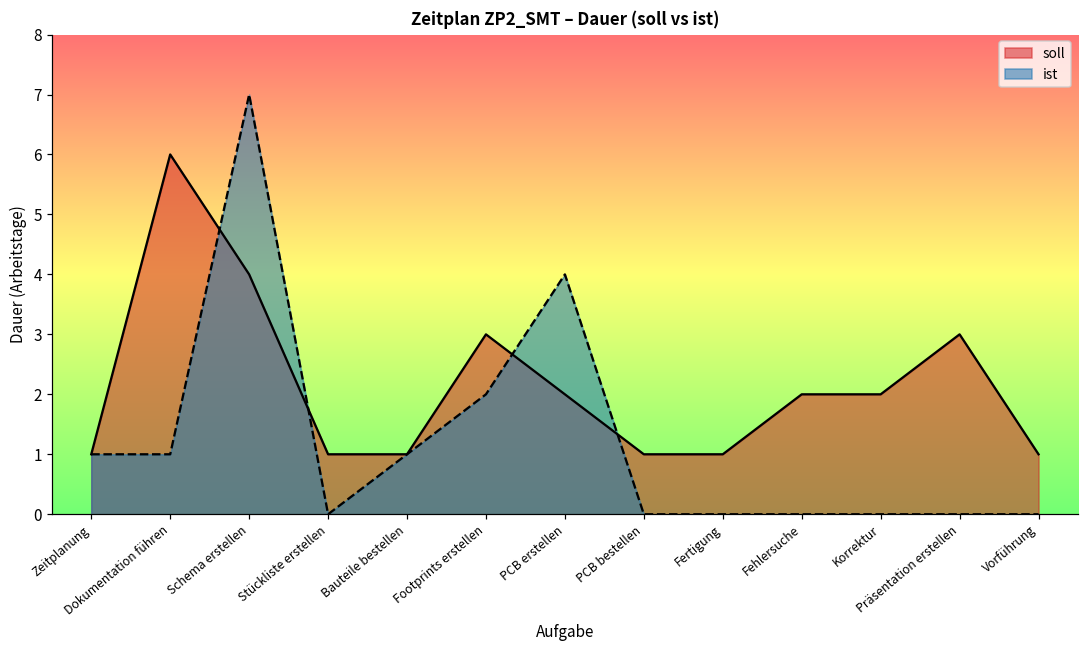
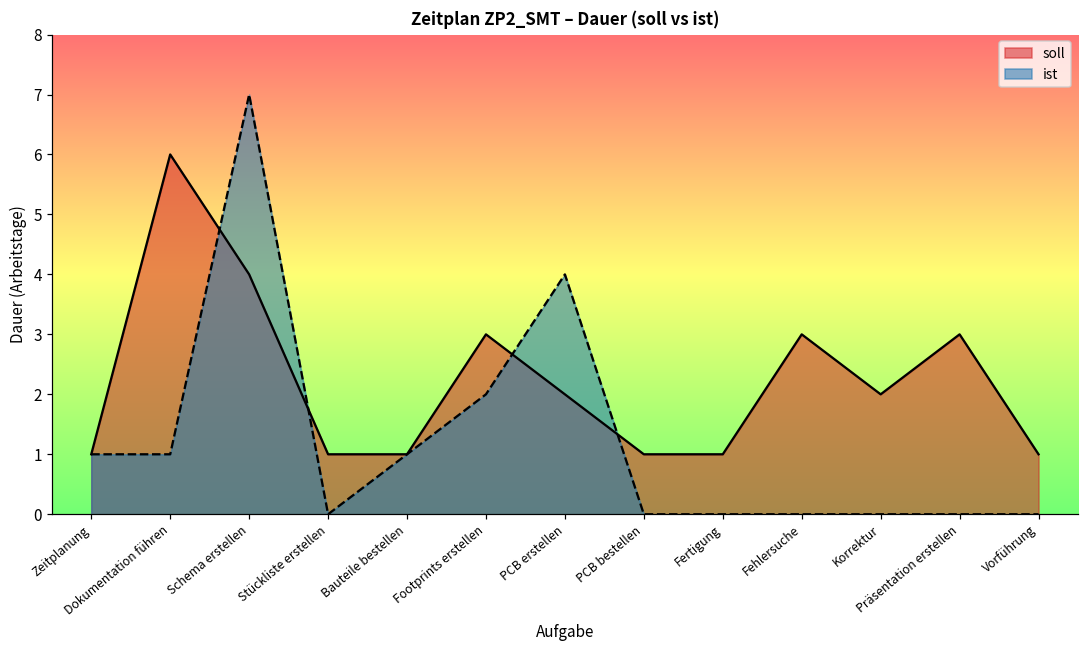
  {
    "soll": {
      "Dokumentation führen": 6,
      "Schema erstellen": 4,
      "Stückliste erstellen": 1,
      "Footprints erstellen": 3,
      "PCB erstellen": 2,
      "PCB bestellen": 1,
      "Fertigung": 1,
-     "Fehlersuche": 2,
+     "Fehlersuche": 3,
      "Korrektur": 2,
      "Präsentation erstellen": 3,
      "Vorführung": 1
    },
    "ist": {
      "Dokumentation führen": 1,
      "Schema erstellen": 7,
      "Stückliste erstellen": 0,
      "Footprints erstellen": 2,
      "PCB erstellen": 4,
      "PCB bestellen": 0,
      "Fertigung": 0,
      "Fehlersuche": 0,
      "Korrektur": 0,
      "Präsentation erstellen": 0,
      "Vorführung": 0
    }
  }
